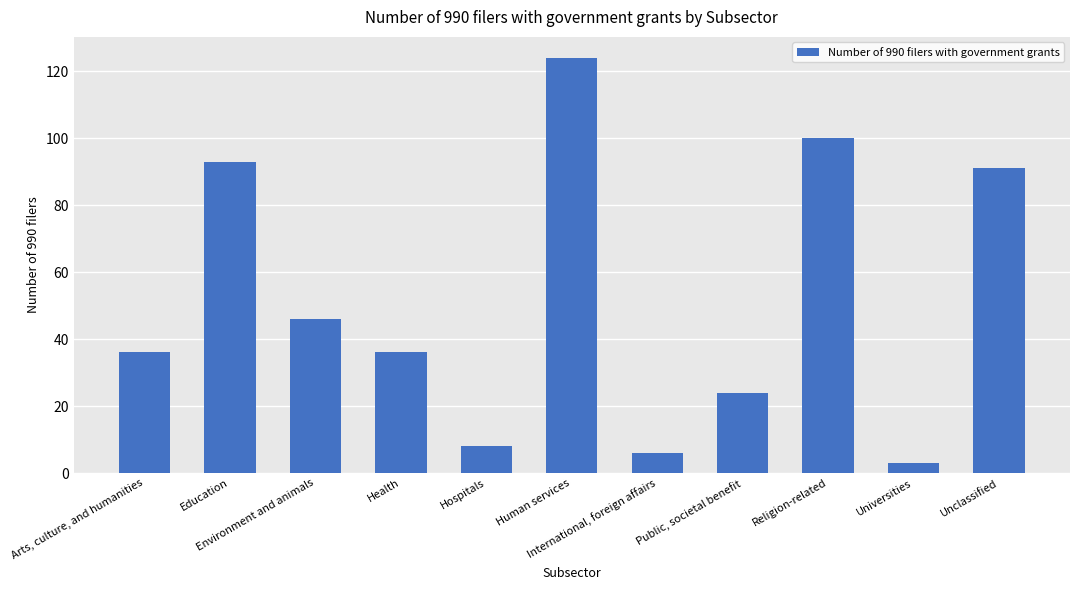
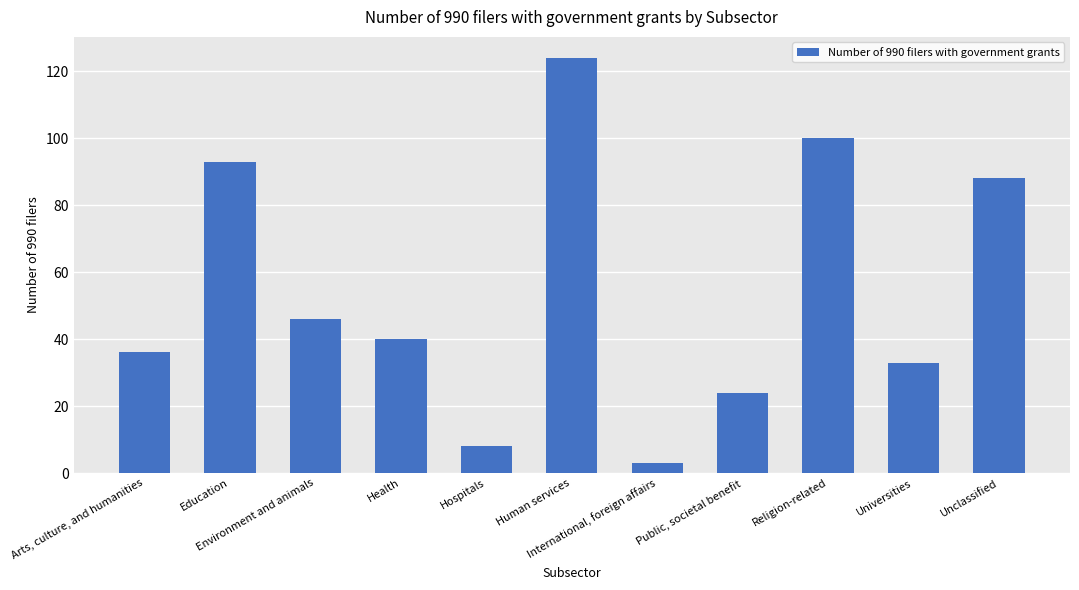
  {
    "Arts, culture, and humanities": 36,
    "Education": 93,
    "Environment and animals": 46,
-   "Health": 36,
+   "Health": 40,
    "Hospitals": 8,
    "Human services": 124,
-   "International, foreign affairs": 6,
+   "International, foreign affairs": 3,
    "Public, societal benefit": 24,
    "Religion-related": 100,
-   "Universities": 3,
-   "Unclassified": 91
+   "Universities": 33,
+   "Unclassified": 88
  }
